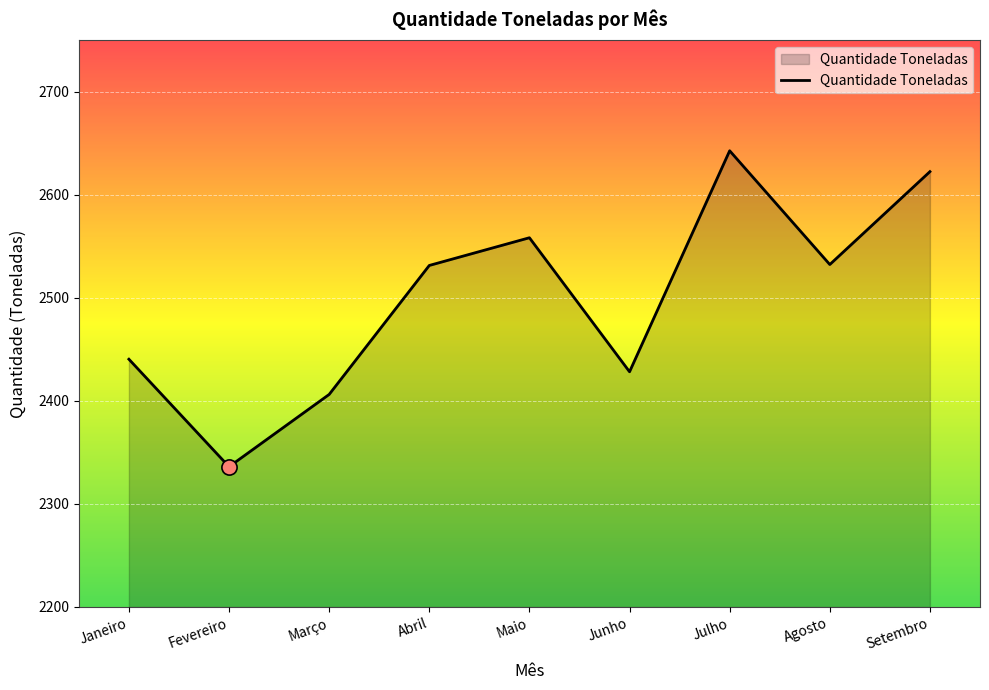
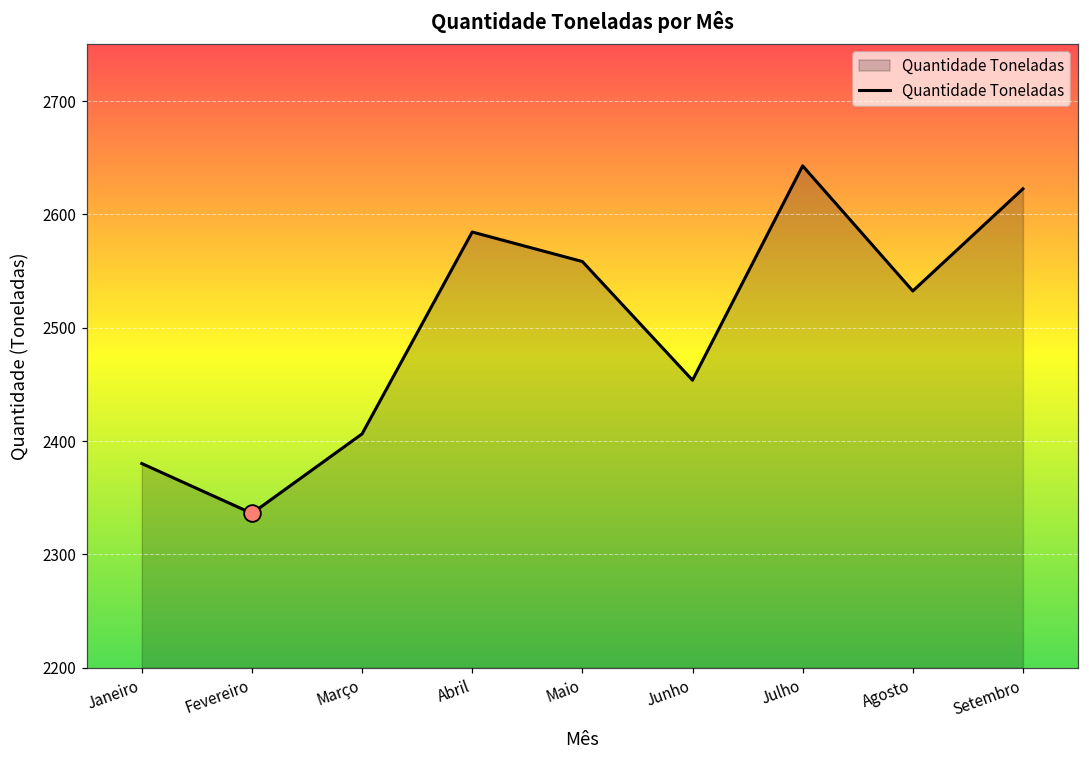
  {
    "Quantidade Toneladas": {
-     "Janeiro": 2441,
+     "Janeiro": 2380,
      "Março": 2406,
-     "Abril": 2532,
+     "Abril": 2584,
      "Maio": 2558,
-     "Junho": 2428,
+     "Junho": 2454,
      "Julho": 2643,
      "Agosto": 2532,
      "Setembro": 2623
    }
  }
